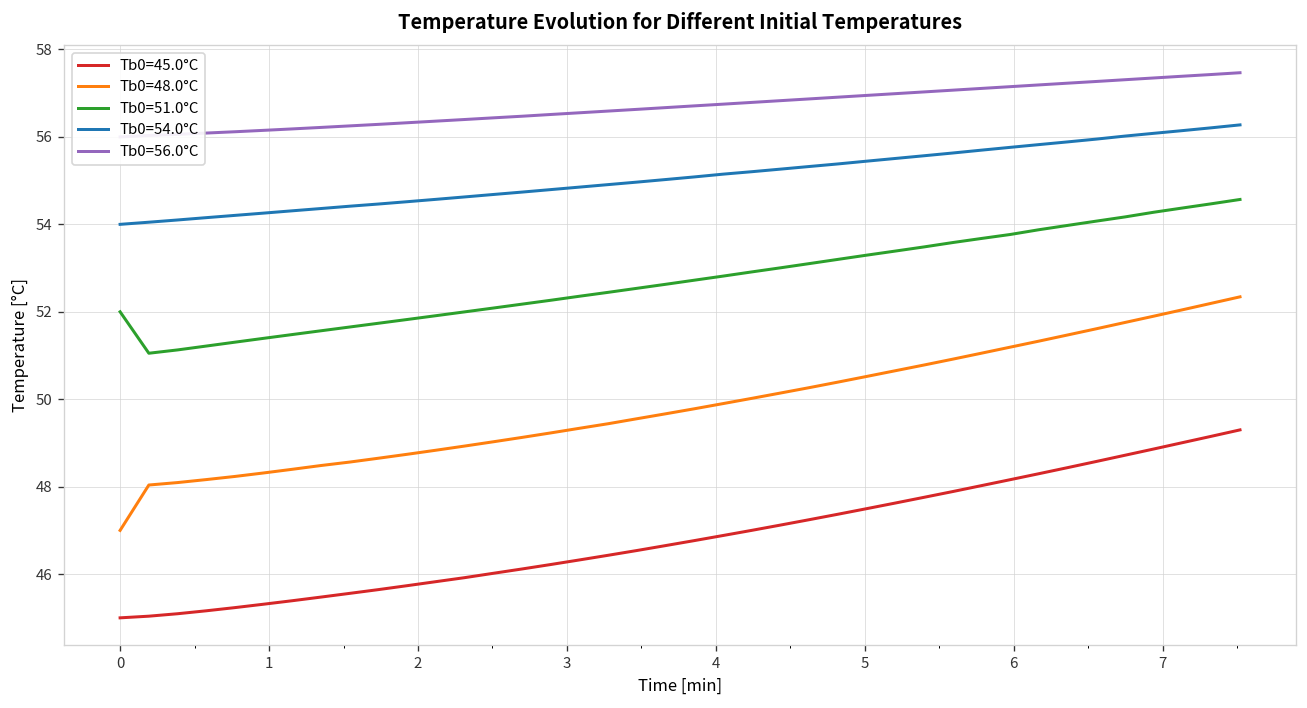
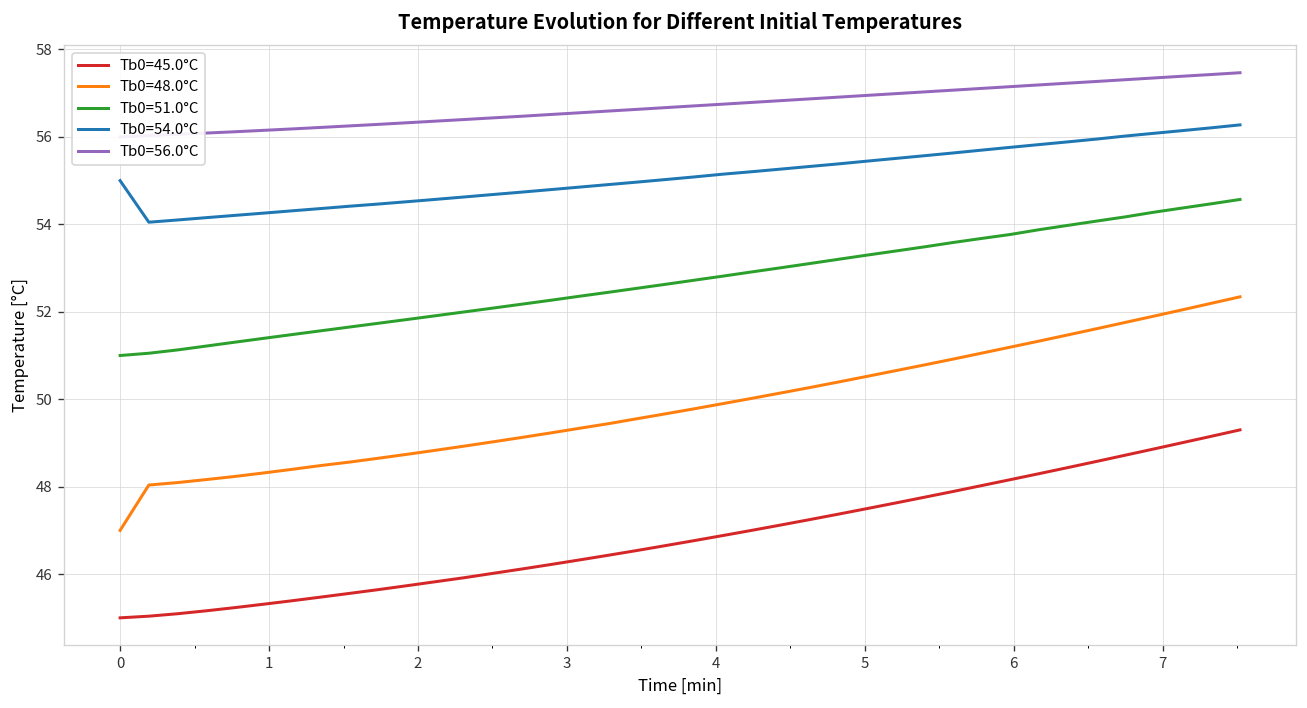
  {
    "Tb0=45.0°C": {
      "0": 45
    },
    "Tb0=48.0°C": {
      "0": 47
    },
    "Tb0=51.0°C": {
-     "0": 52
+     "0": 51
    },
    "Tb0=54.0°C": {
-     "0": 54
+     "0": 55
    }
  }
